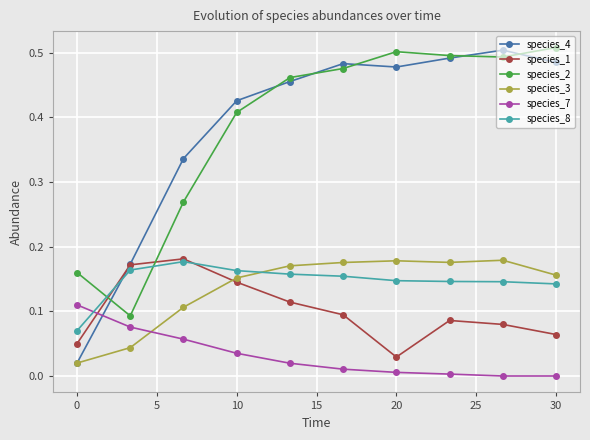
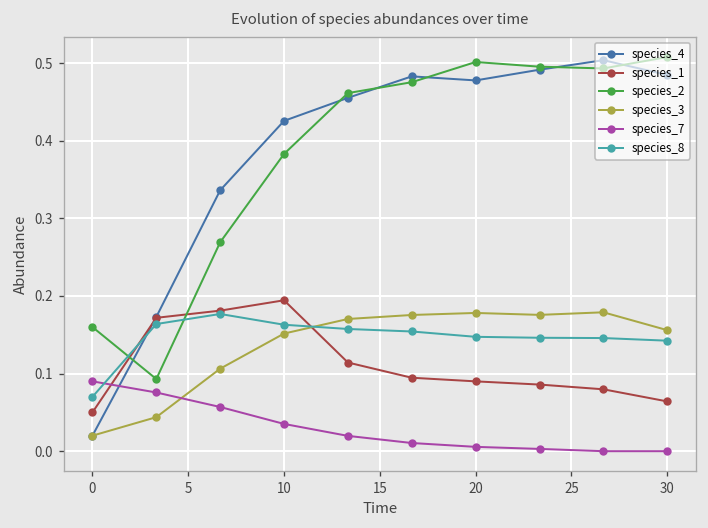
  {
    "species_1": {
      "0": 0.05,
-     "10": 0.15,
-     "20": 0.03,
+     "10": 0.19,
+     "20": 0.09,
      "30": 0.06
    },
    "species_2": {
      "0": 0.16,
-     "10": 0.41,
+     "10": 0.38,
      "20": 0.50
    },
    "species_3": {
      "10": 0.15,
      "20": 0.18,
      "30": 0.16
    },
    "species_7": {
-     "0": 0.11,
+     "0": 0.09,
      "10": 0.04,
      "20": 0.01,
      "30": 0.00
    }
  }
